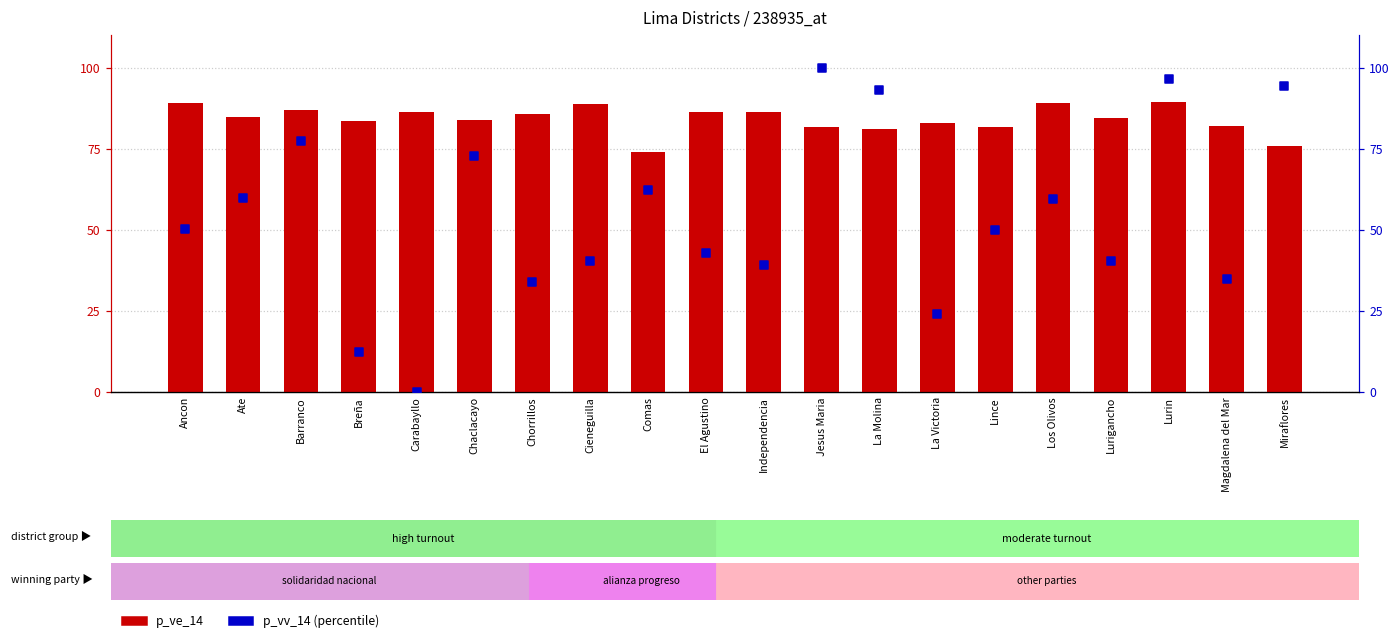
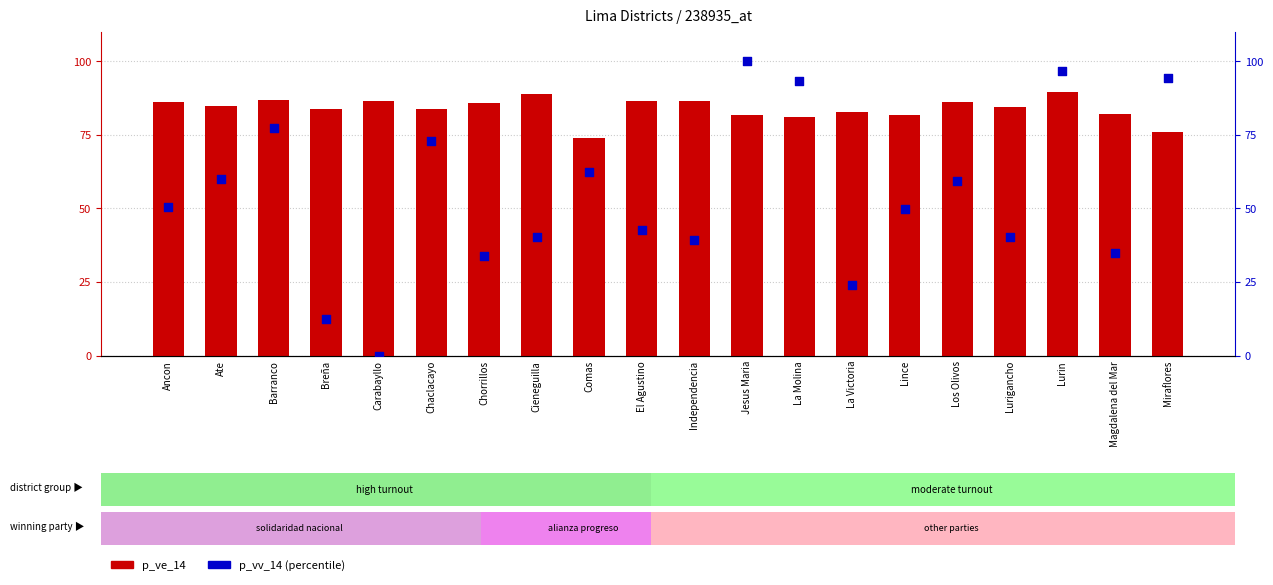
  {
    "p_ve_14": {
-     "Ancon": 89,
+     "Ancon": 86,
      "Ate": 85,
      "Barranco": 87,
      "Breña": 84,
      "Carabayllo": 86,
      "Chaclacayo": 84,
      "Chorrillos": 86,
      "Cieneguilla": 89,
      "Comas": 74,
      "El Agustino": 86,
      "Independencia": 86,
      "Jesus Maria": 82,
      "La Molina": 81,
      "La Victoria": 83,
      "Lince": 82,
-     "Los Olivos": 89,
+     "Los Olivos": 86,
      "Lurigancho": 84,
      "Lurin": 90,
      "Magdalena del Mar": 82,
      "Miraflores": 76
    }
  }
